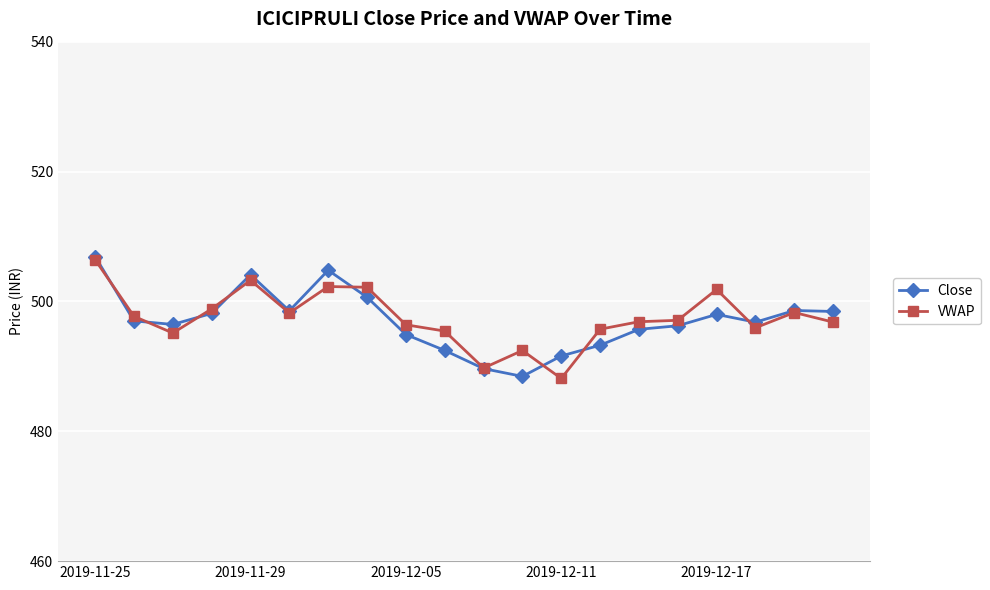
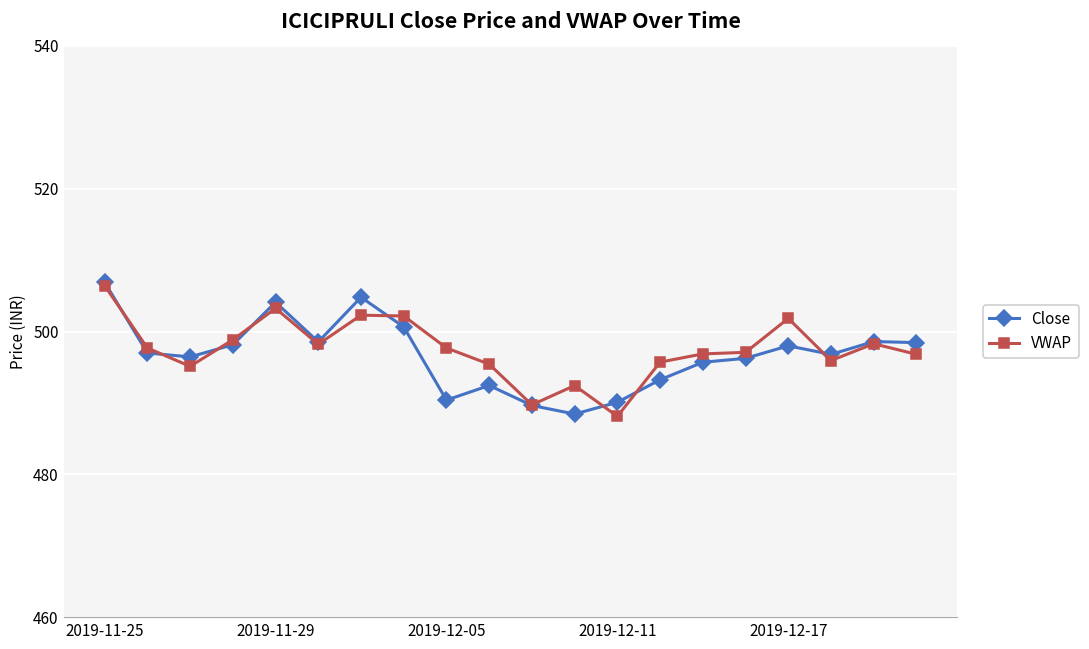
  {
    "Close": {
      "2019-11-25": 507,
      "2019-11-29": 504,
-     "2019-12-05": 495,
-     "2019-12-11": 492,
+     "2019-12-05": 490,
+     "2019-12-11": 490,
      "2019-12-17": 498
    },
    "VWAP": {
      "2019-11-25": 506,
      "2019-11-29": 503,
-     "2019-12-05": 496,
+     "2019-12-05": 498,
      "2019-12-11": 488,
      "2019-12-17": 502
    }
  }
